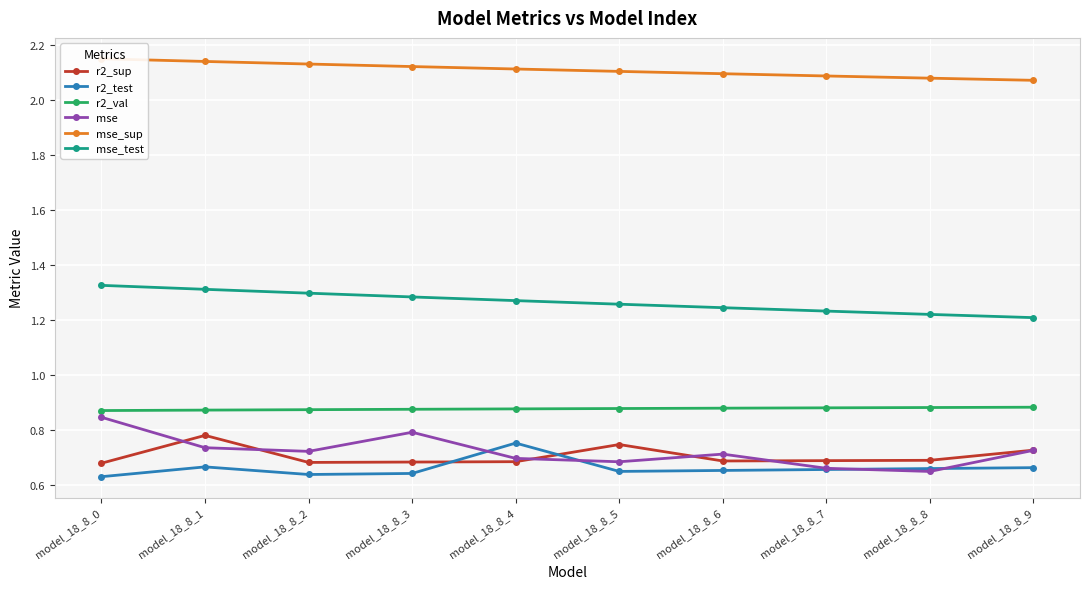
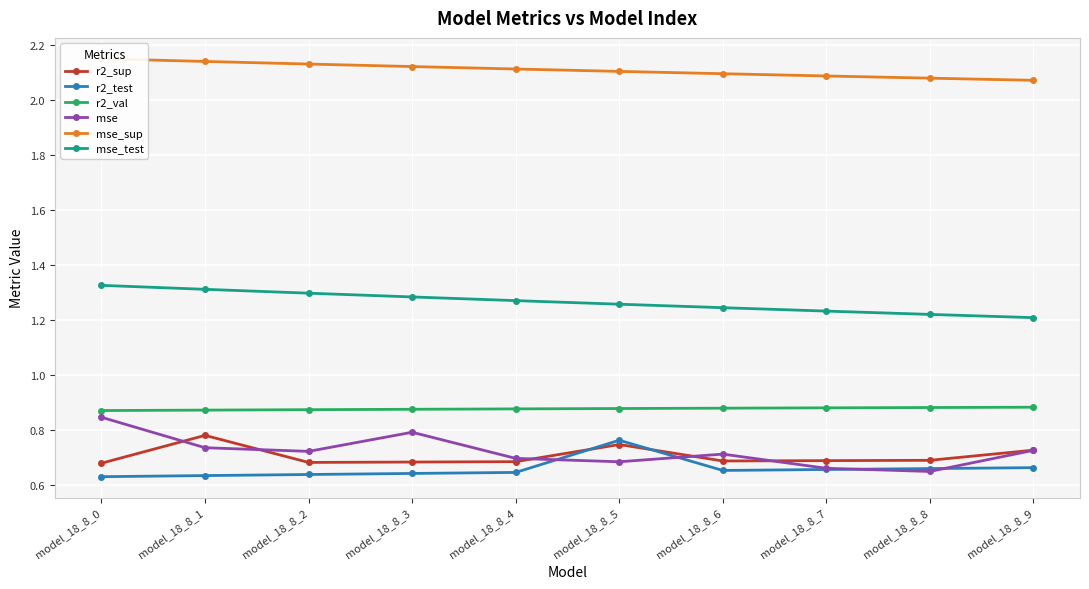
  {
    "r2_sup": {
      "model_18_8_0": 0.68,
      "model_18_8_1": 0.78,
      "model_18_8_2": 0.68,
      "model_18_8_3": 0.68,
      "model_18_8_4": 0.68,
      "model_18_8_5": 0.75,
      "model_18_8_6": 0.69,
      "model_18_8_7": 0.69,
      "model_18_8_8": 0.69
    },
    "r2_test": {
      "model_18_8_0": 0.63,
-     "model_18_8_1": 0.67,
+     "model_18_8_1": 0.63,
      "model_18_8_2": 0.64,
      "model_18_8_3": 0.64,
-     "model_18_8_4": 0.75,
-     "model_18_8_5": 0.65,
+     "model_18_8_4": 0.64,
+     "model_18_8_5": 0.76,
      "model_18_8_6": 0.65,
      "model_18_8_8": 0.66,
      "model_18_8_9": 0.66
    },
    "mse": {
      "model_18_8_0": 0.85,
      "model_18_8_1": 0.73,
      "model_18_8_2": 0.72,
      "model_18_8_3": 0.79,
      "model_18_8_4": 0.70,
      "model_18_8_5": 0.68,
      "model_18_8_6": 0.71,
      "model_18_8_8": 0.65
    },
    "mse_sup": {
      "model_18_8_1": 2.14,
      "model_18_8_2": 2.13,
      "model_18_8_3": 2.12,
      "model_18_8_4": 2.11,
      "model_18_8_5": 2.10,
      "model_18_8_6": 2.10,
      "model_18_8_7": 2.09,
      "model_18_8_8": 2.08,
      "model_18_8_9": 2.07
    }
  }
